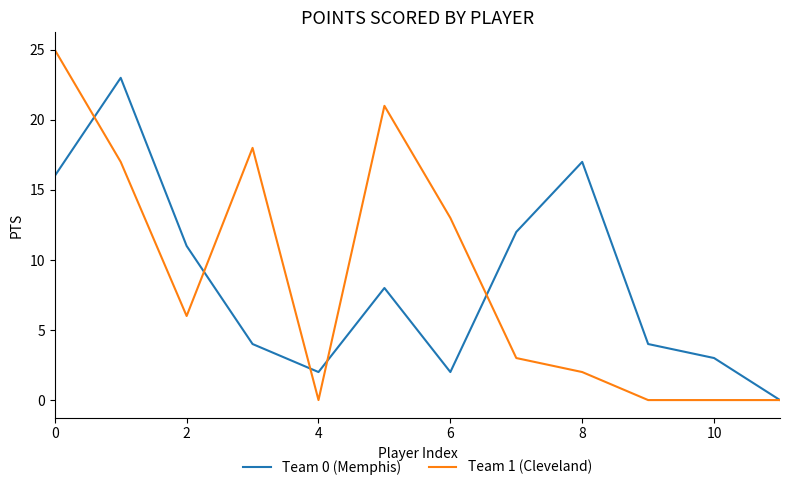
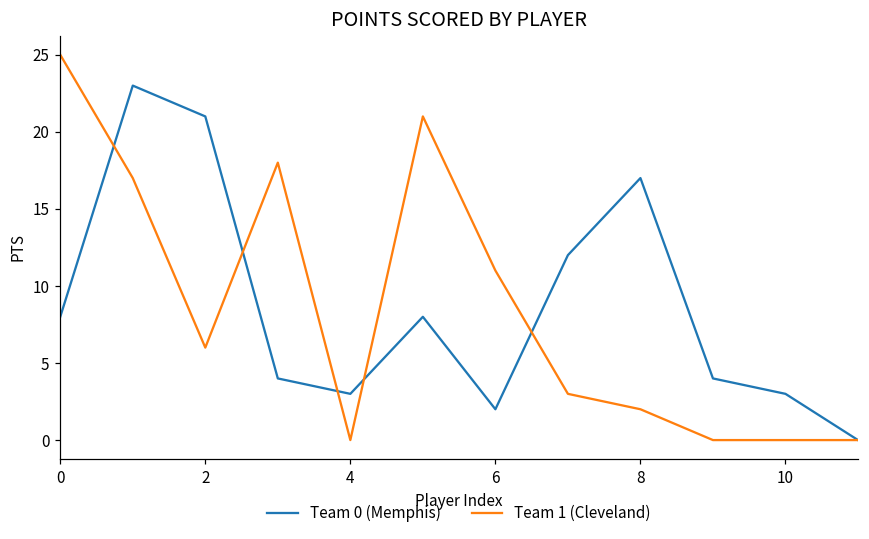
  {
    "Team 0 (Memphis)": {
-     "0": 16,
-     "2": 11,
-     "4": 2,
+     "0": 8,
+     "2": 21,
+     "4": 3,
      "6": 2,
      "8": 17,
      "10": 3
    },
    "Team 1 (Cleveland)": {
      "0": 25,
      "2": 6,
      "4": 0,
-     "6": 13,
+     "6": 11,
      "8": 2,
      "10": 0
    }
  }
